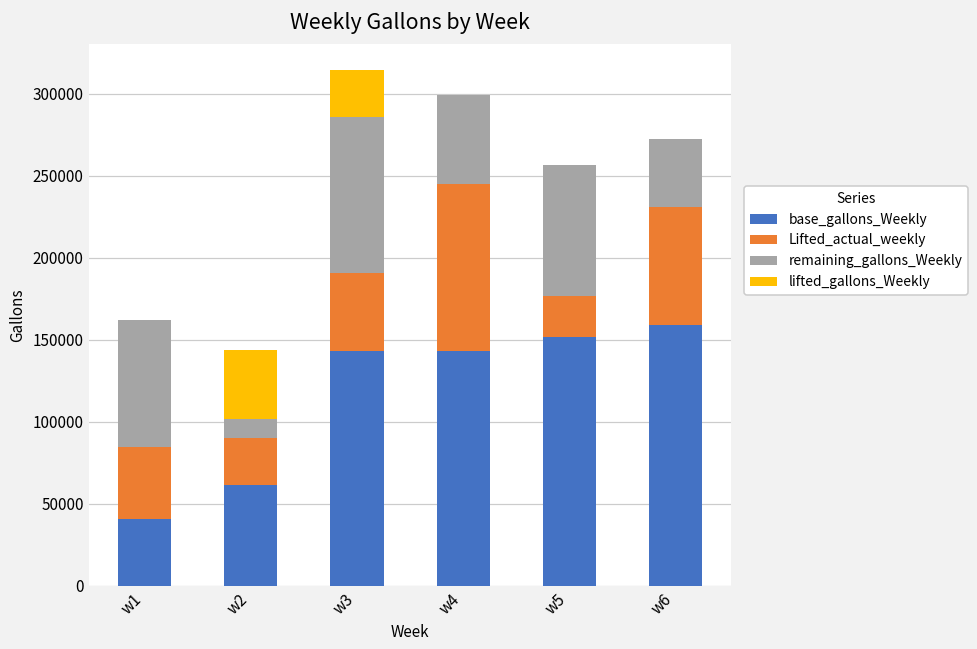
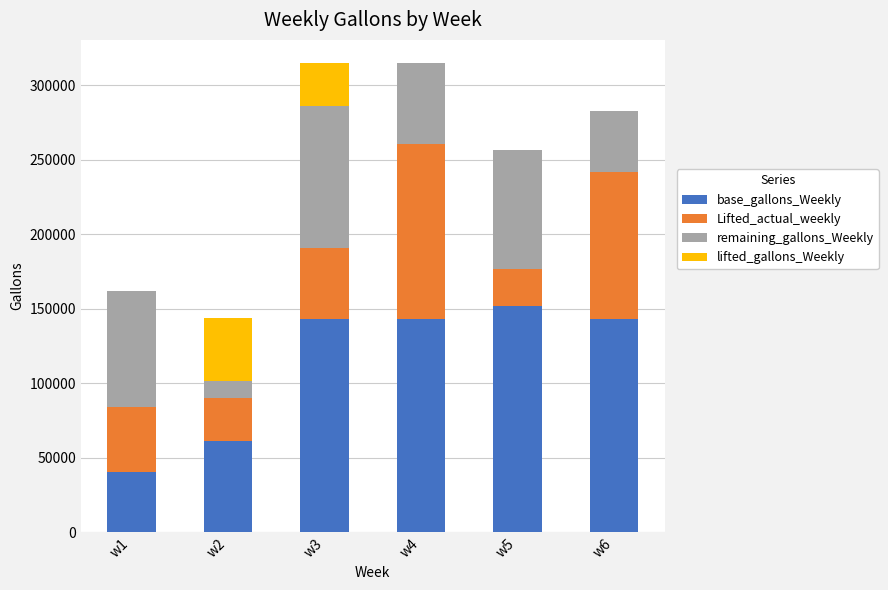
  {
    "base_gallons_Weekly": {
      "w1": 40000,
      "w2": 61000,
      "w3": 143000,
      "w4": 143000,
      "w5": 152000,
-     "w6": 159000
+     "w6": 143000
    },
    "Lifted_actual_weekly": {
      "w1": 44000,
      "w2": 29000,
      "w3": 48000,
-     "w4": 102000,
+     "w4": 118000,
      "w5": 25000,
-     "w6": 72000
+     "w6": 99000
    },
    "remaining_gallons_Weekly": {
      "w1": 77000,
      "w2": 12000,
      "w3": 95000,
      "w4": 54000,
      "w5": 80000,
      "w6": 41000
    },
    "lifted_gallons_Weekly": {
      "w1": 0,
      "w2": 42000,
      "w3": 29000,
      "w4": 0,
      "w5": 0,
      "w6": 0
    }
  }
